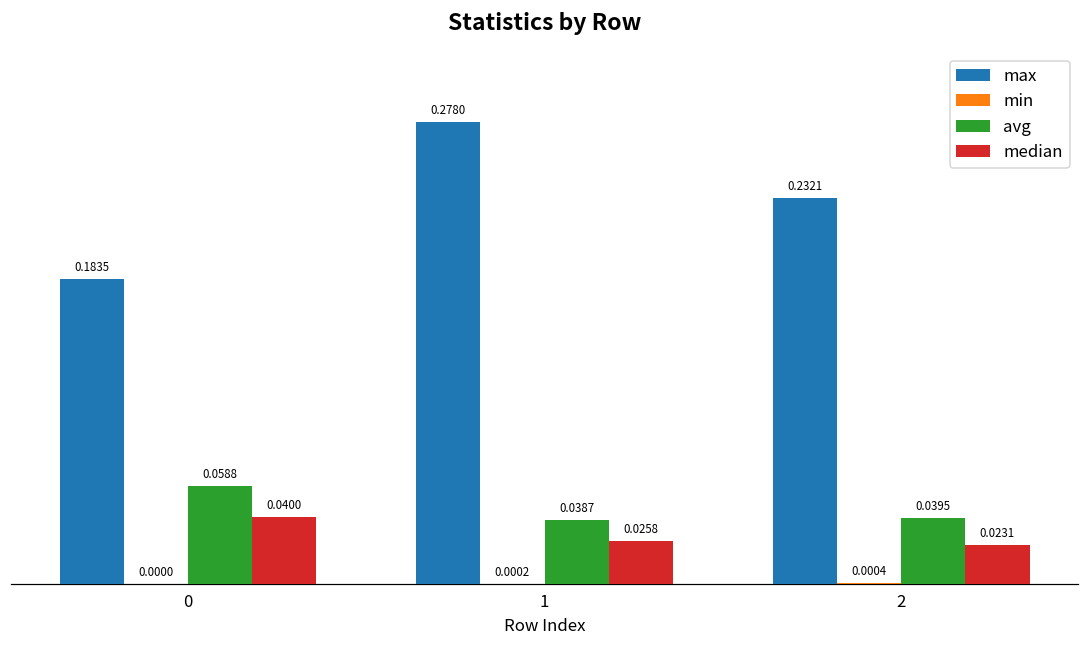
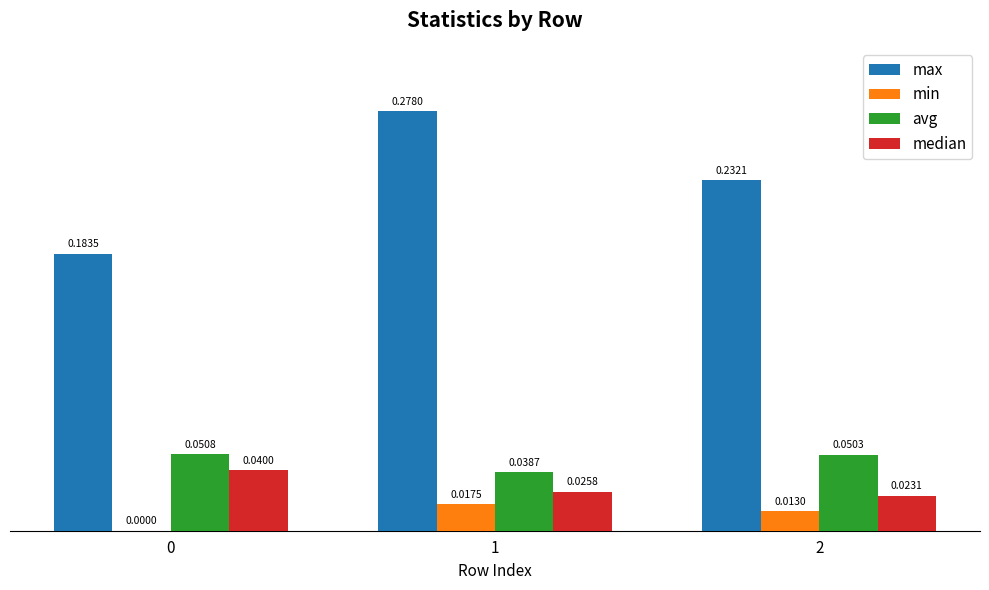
  {
    "max": {
      "0": 0.1835,
      "1": 0.2780,
      "2": 0.2321
    },
    "min": {
      "0": 0.0000,
-     "1": 0.0002,
-     "2": 0.0004
+     "1": 0.0175,
+     "2": 0.0130
    },
    "avg": {
-     "0": 0.0588,
+     "0": 0.0508,
      "1": 0.0387,
-     "2": 0.0395
+     "2": 0.0503
    },
    "median": {
      "0": 0.0400,
      "1": 0.0258,
      "2": 0.0231
    }
  }
